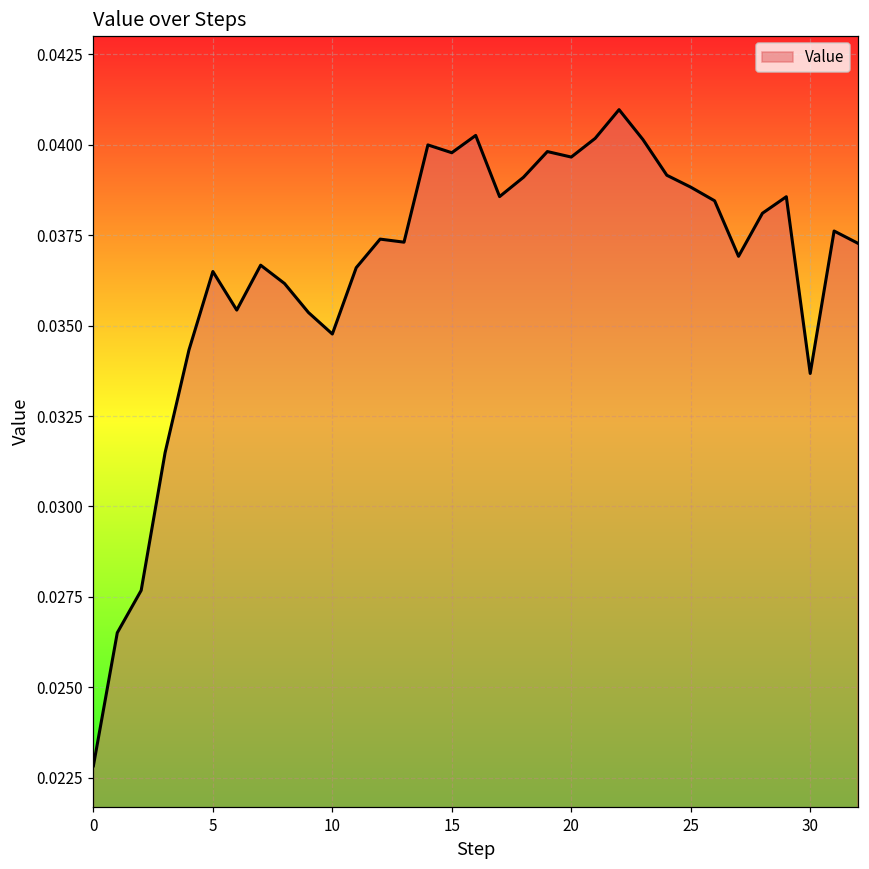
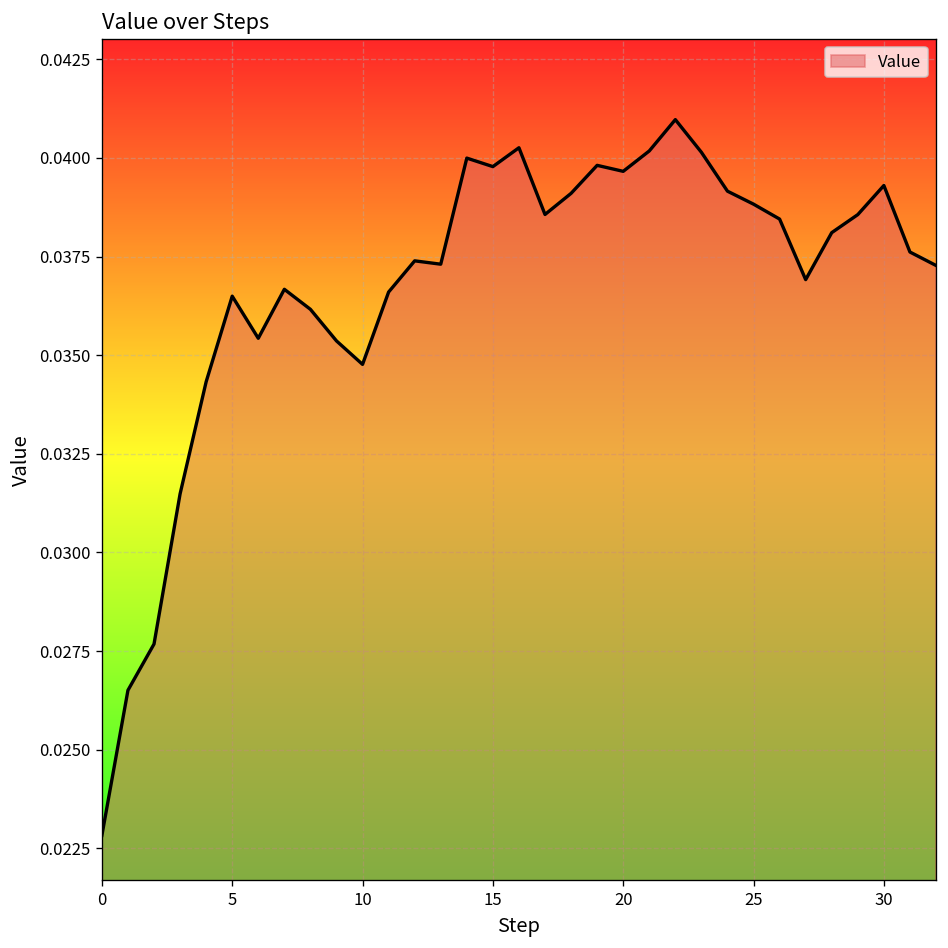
  {
    "0": 0.0228,
    "5": 0.0365,
    "10": 0.0348,
    "15": 0.0398,
    "20": 0.0397,
    "25": 0.0388,
-   "30": 0.0337
+   "30": 0.0393
  }
